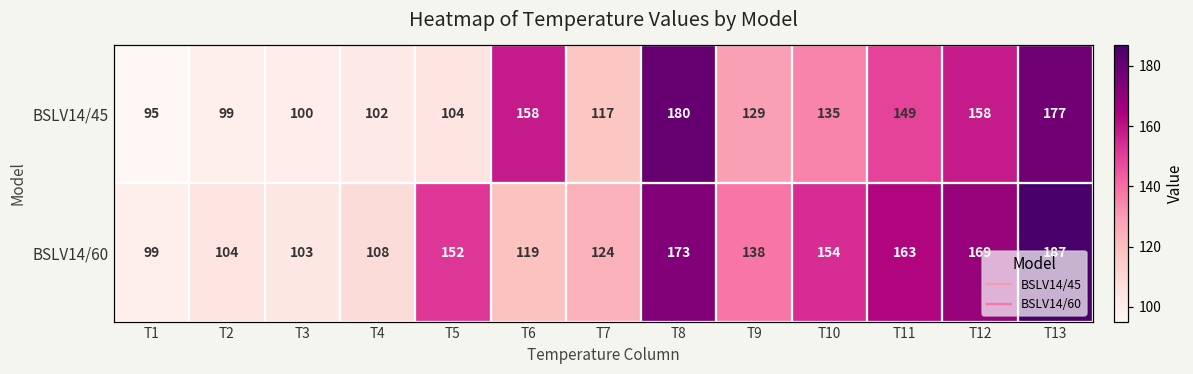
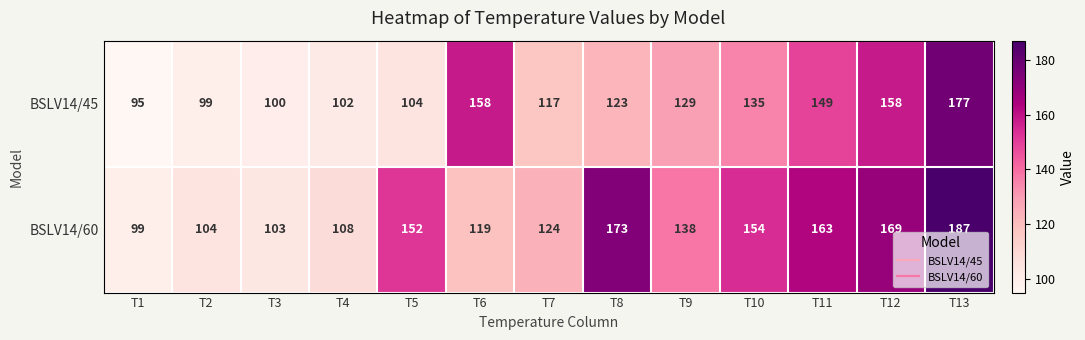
  {
    "BSLV14/45": {
      "T1": 95,
      "T2": 99,
      "T3": 100,
      "T4": 102,
      "T5": 104,
      "T6": 158,
      "T7": 117,
-     "T8": 180,
+     "T8": 123,
      "T9": 129,
      "T10": 135,
      "T11": 149,
      "T12": 158,
      "T13": 177
    },
    "BSLV14/60": {
      "T1": 99,
      "T2": 104,
      "T3": 103,
      "T4": 108,
      "T5": 152,
      "T6": 119,
      "T7": 124,
      "T8": 173,
      "T9": 138,
      "T10": 154,
      "T11": 163
    }
  }
